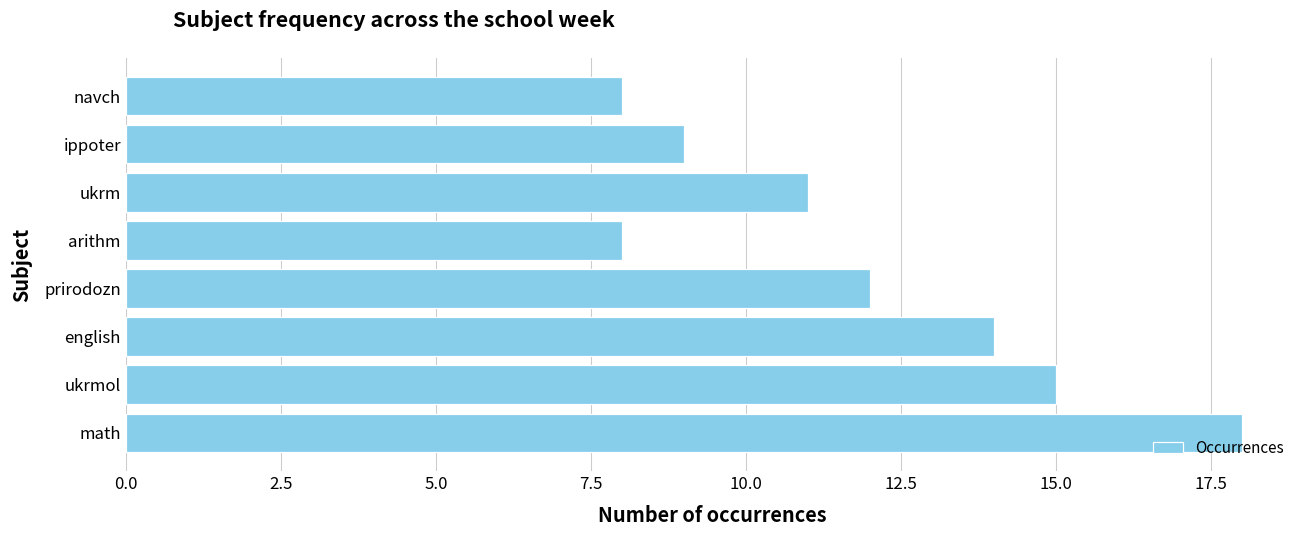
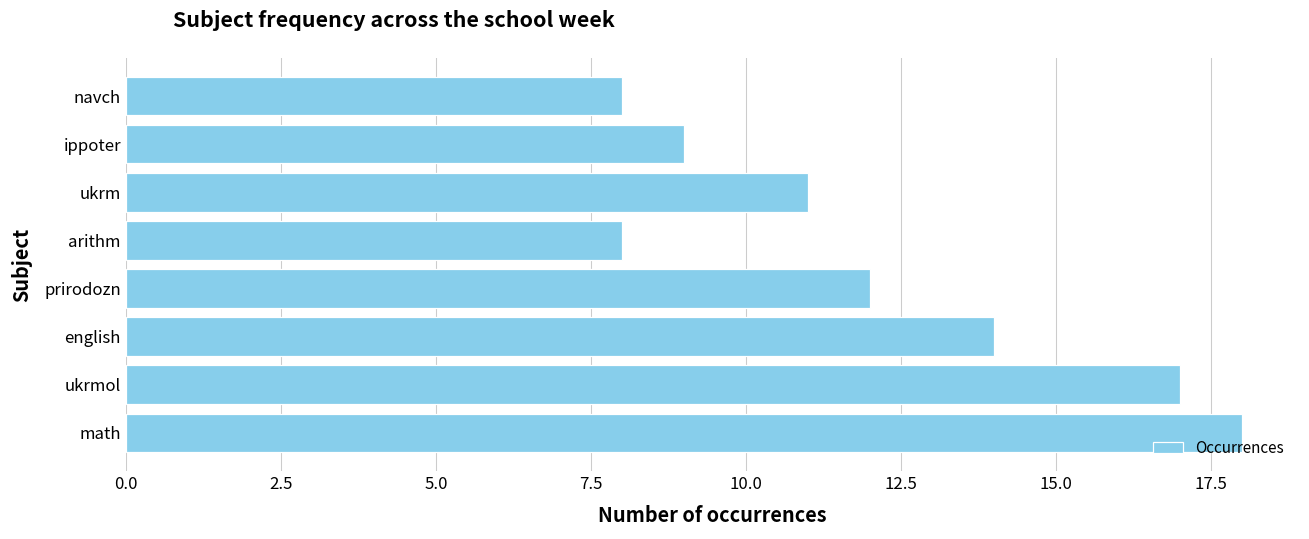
  {
    "navch": 8,
    "ippoter": 9,
    "ukrm": 11,
    "arithm": 8,
    "prirodozn": 12,
    "english": 14,
-   "ukrmol": 15,
+   "ukrmol": 17,
    "math": 18
  }
